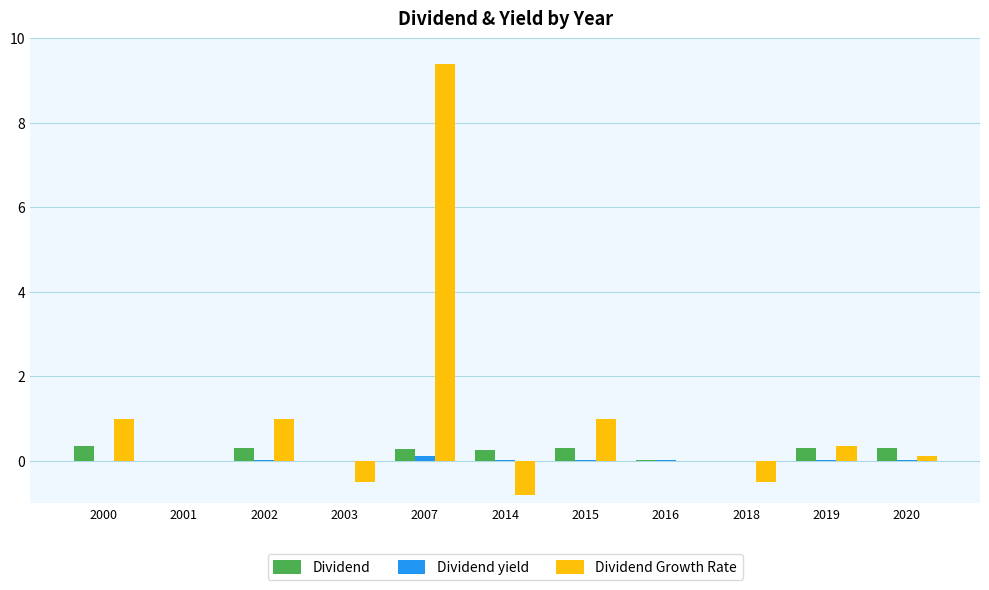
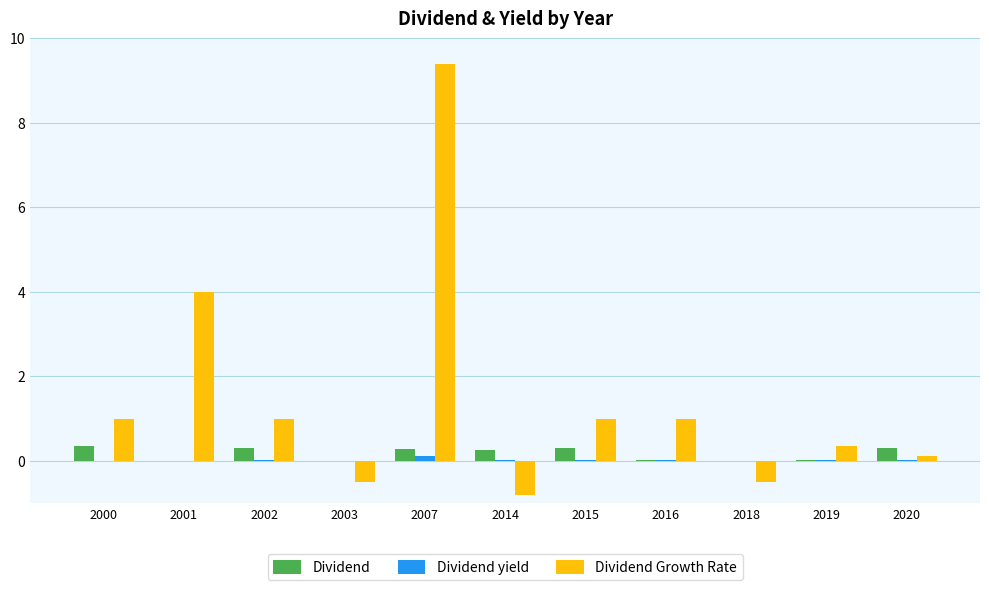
  {
    "Dividend": {
      "2000": 0.3,
      "2002": 0.3,
      "2007": 0.3,
      "2014": 0.3,
      "2015": 0.3,
-     "2019": 0.3,
+     "2019": 0.0,
      "2020": 0.3
    },
    "Dividend yield": {
      "2007": 0.1
    },
    "Dividend Growth Rate": {
      "2000": 1,
-     "2001": 0,
+     "2001": 4,
      "2002": 1,
      "2003": -0.5,
      "2007": 9.4,
      "2014": -0.8,
      "2015": 1,
-     "2016": 0,
+     "2016": 1,
      "2018": -0.5,
      "2019": 0.3,
      "2020": 0.1
    }
  }
